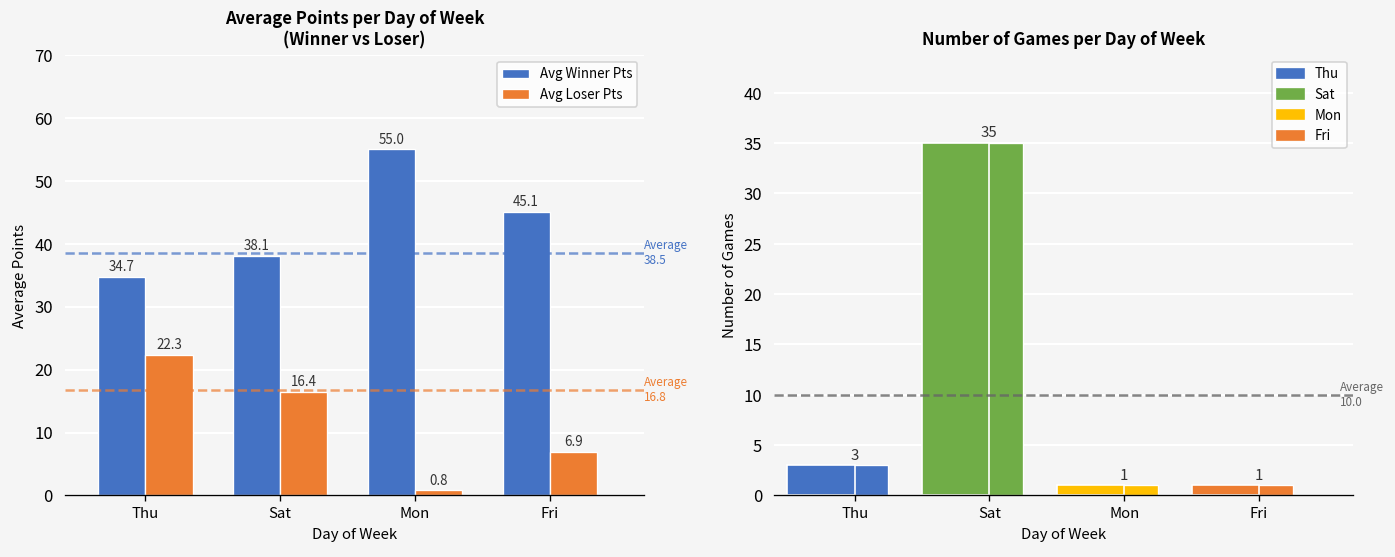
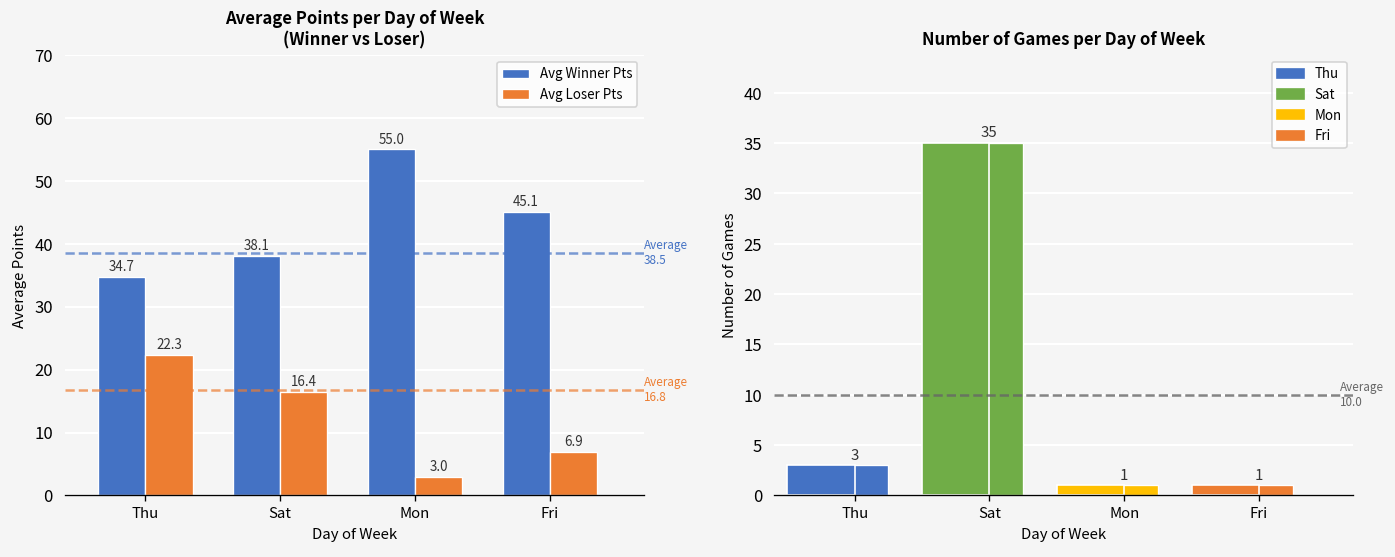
  {
    "Average Points per Day of Week (Winner vs Loser)": {
      "Avg Winner Pts": {
        "Thu": 34.7,
        "Sat": 38.1,
        "Mon": 55.0,
        "Fri": 45.1
      },
      "Avg Loser Pts": {
        "Thu": 22.3,
        "Sat": 16.4,
-       "Mon": 0.8,
+       "Mon": 3.0,
        "Fri": 6.9
      }
    }
  }
